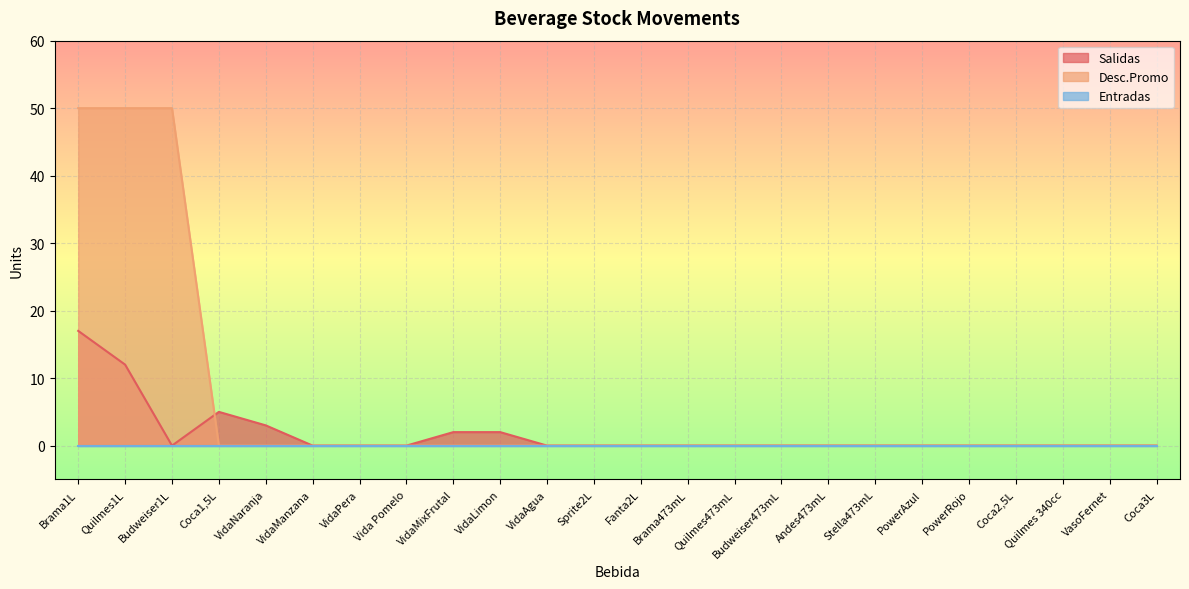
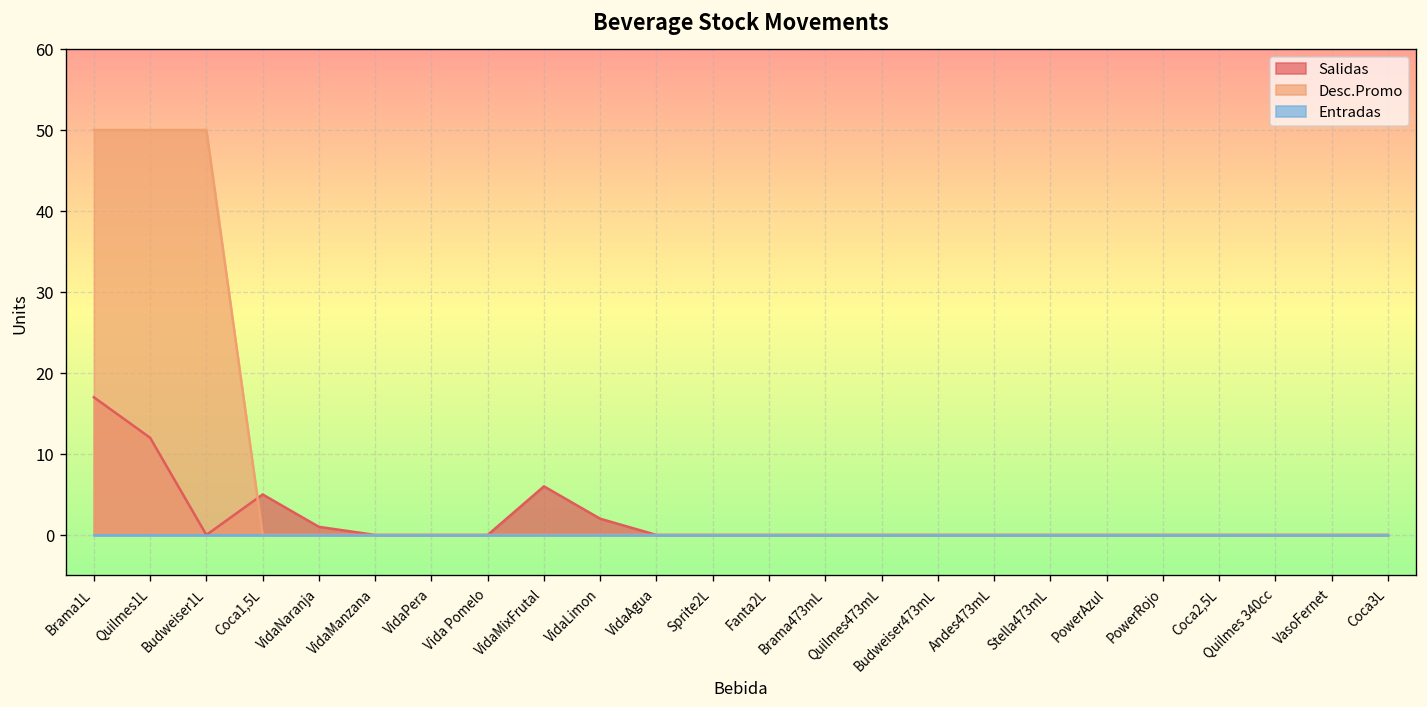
  {
    "Salidas": {
      "Brama1L": 17,
      "Quilmes1L": 12,
      "Coca1,5L": 5,
-     "VidaNaranja": 3,
-     "VidaMixFrutal": 2,
+     "VidaNaranja": 1,
+     "VidaMixFrutal": 6,
      "VidaLimon": 2
    },
    "Desc.Promo": {
      "Brama1L": 50,
      "Quilmes1L": 50,
      "Budweiser1L": 50
    },
    "Entradas": {
      "Brama1L": 0,
      "Quilmes1L": 0
    }
  }
